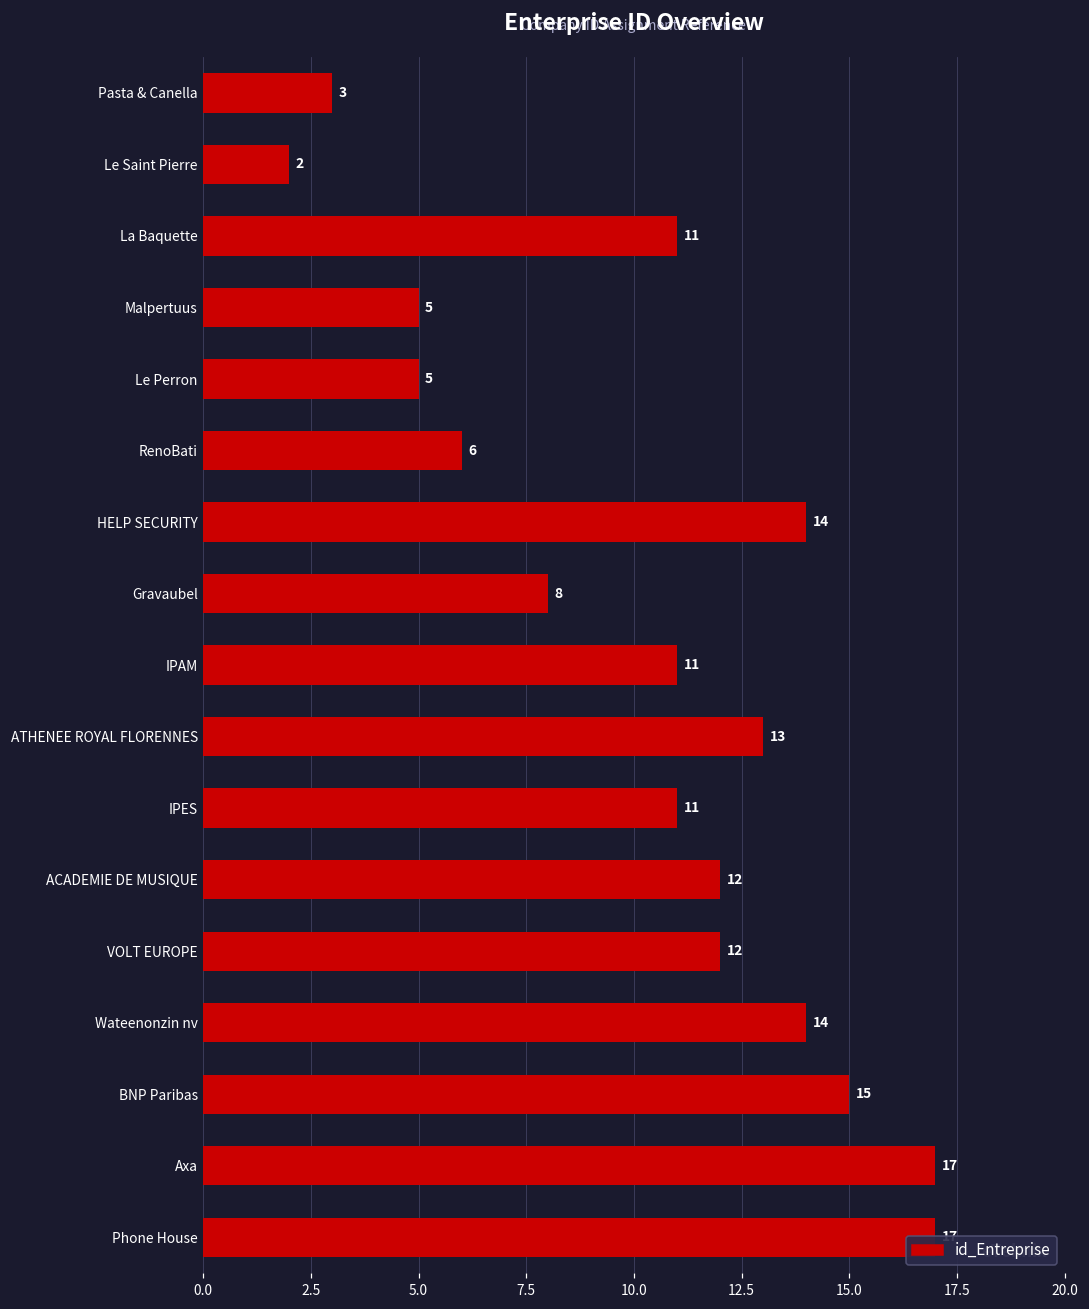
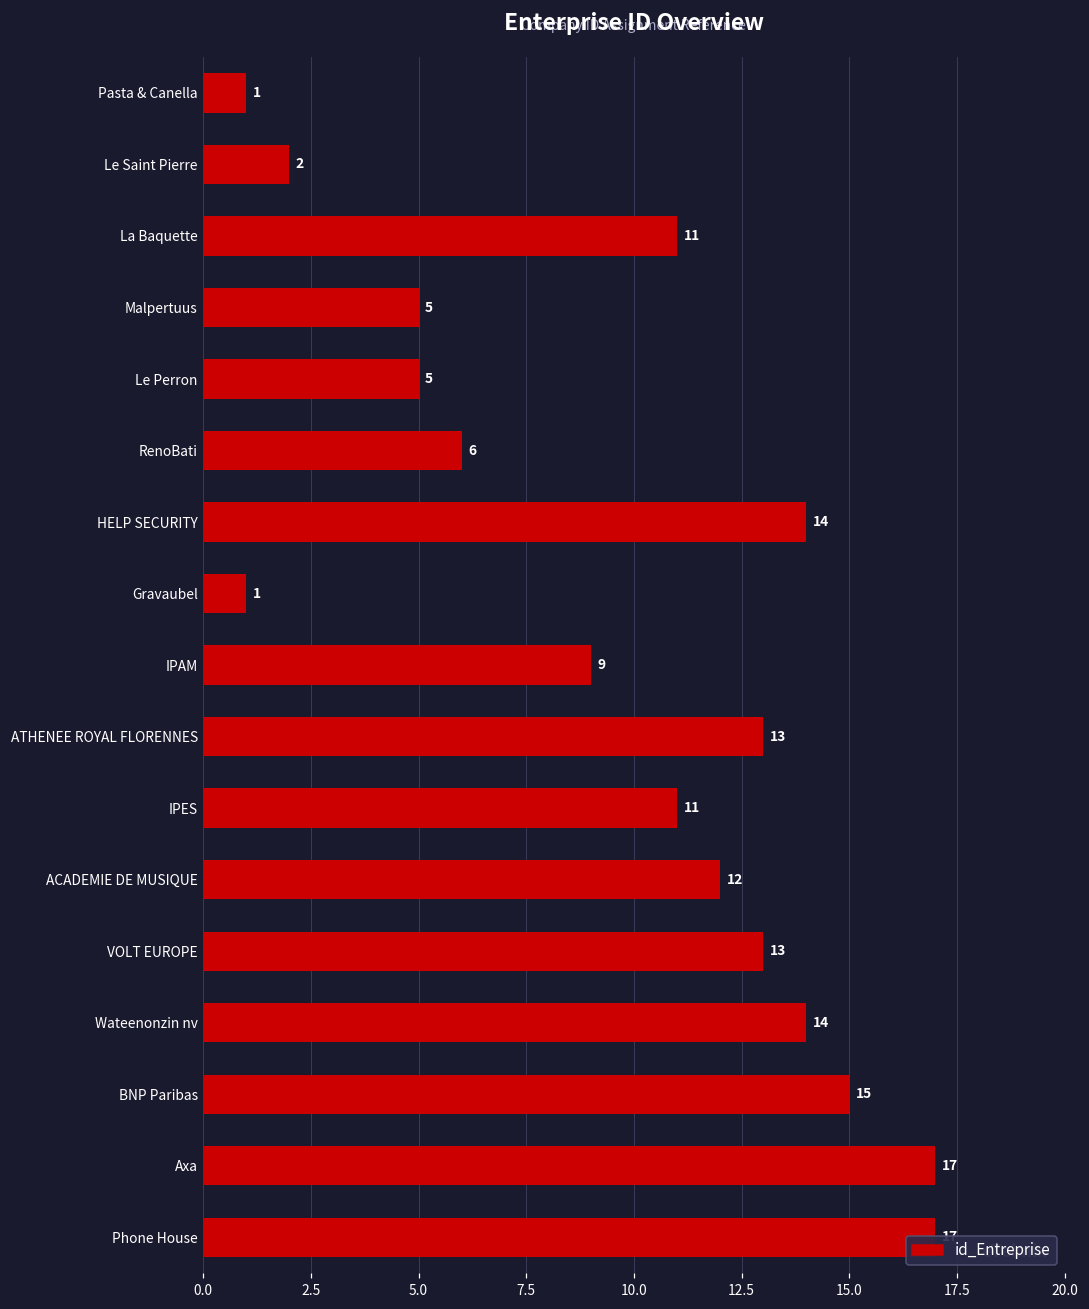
  {
-   "Pasta & Canella": 3,
+   "Pasta & Canella": 1,
    "Le Saint Pierre": 2,
    "La Baquette": 11,
    "Malpertuus": 5,
    "Le Perron": 5,
    "RenoBati": 6,
    "HELP SECURITY": 14,
-   "Gravaubel": 8,
-   "IPAM": 11,
+   "Gravaubel": 1,
+   "IPAM": 9,
    "ATHENEE ROYAL FLORENNES": 13,
    "IPES": 11,
    "ACADEMIE DE MUSIQUE": 12,
-   "VOLT EUROPE": 12,
+   "VOLT EUROPE": 13,
    "Wateenonzin nv": 14,
    "BNP Paribas": 15,
    "Axa": 17
  }
